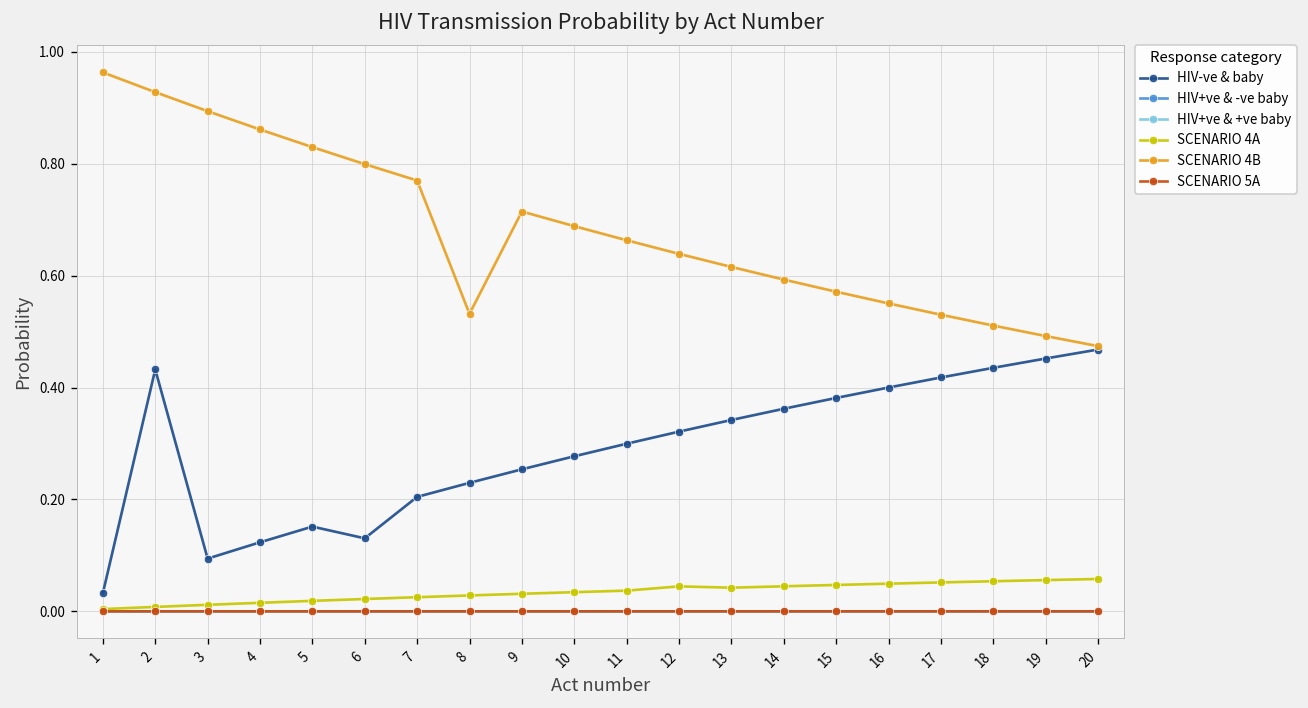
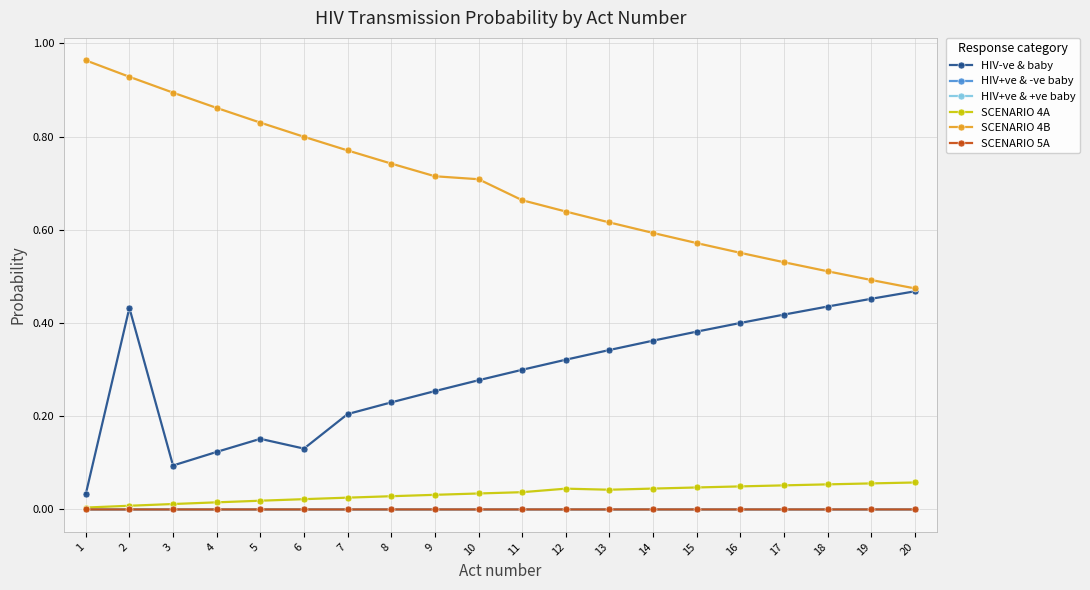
  {
    "HIV-ve & baby": {
      "1": 0.03,
      "2": 0.43,
      "3": 0.09,
      "4": 0.12,
      "5": 0.15,
      "6": 0.13,
      "7": 0.20,
      "8": 0.23,
      "9": 0.25,
      "10": 0.28,
      "11": 0.30,
      "12": 0.32,
      "13": 0.34,
      "14": 0.36,
      "15": 0.38,
      "16": 0.40,
      "17": 0.42,
      "18": 0.44,
      "19": 0.45,
      "20": 0.47
    },
    "SCENARIO 5A": {
      "2": 0.00,
      "3": 0.00,
      "4": 0.00,
      "5": 0.00,
      "6": 0.00,
      "7": 0.00,
      "8": 0.00,
      "9": 0.00,
      "10": 0.00,
      "11": 0.00,
      "12": 0.00,
      "13": 0.00,
      "14": 0.00,
      "15": 0.00,
      "16": 0.00,
      "17": 0.00,
      "18": 0.00,
      "19": 0.00,
      "20": 0.00
    },
    "SCENARIO 4A": {
      "2": 0.01,
      "3": 0.01,
      "4": 0.02,
      "5": 0.02,
      "6": 0.02,
      "7": 0.03,
      "8": 0.03,
      "9": 0.03,
      "10": 0.03,
      "11": 0.04,
      "12": 0.04,
      "13": 0.04,
      "14": 0.04,
      "15": 0.05,
      "16": 0.05,
      "17": 0.05,
      "18": 0.05,
      "19": 0.06,
      "20": 0.06
    },
    "SCENARIO 4B": {
      "1": 0.96,
      "2": 0.93,
      "3": 0.89,
      "4": 0.86,
      "5": 0.83,
      "6": 0.80,
      "7": 0.77,
-     "8": 0.53,
+     "8": 0.74,
      "9": 0.71,
-     "10": 0.69,
+     "10": 0.71,
      "11": 0.66,
      "12": 0.64,
      "13": 0.62,
      "14": 0.59,
      "15": 0.57,
      "16": 0.55,
      "17": 0.53,
      "18": 0.51,
      "19": 0.49,
      "20": 0.47
    }
  }
